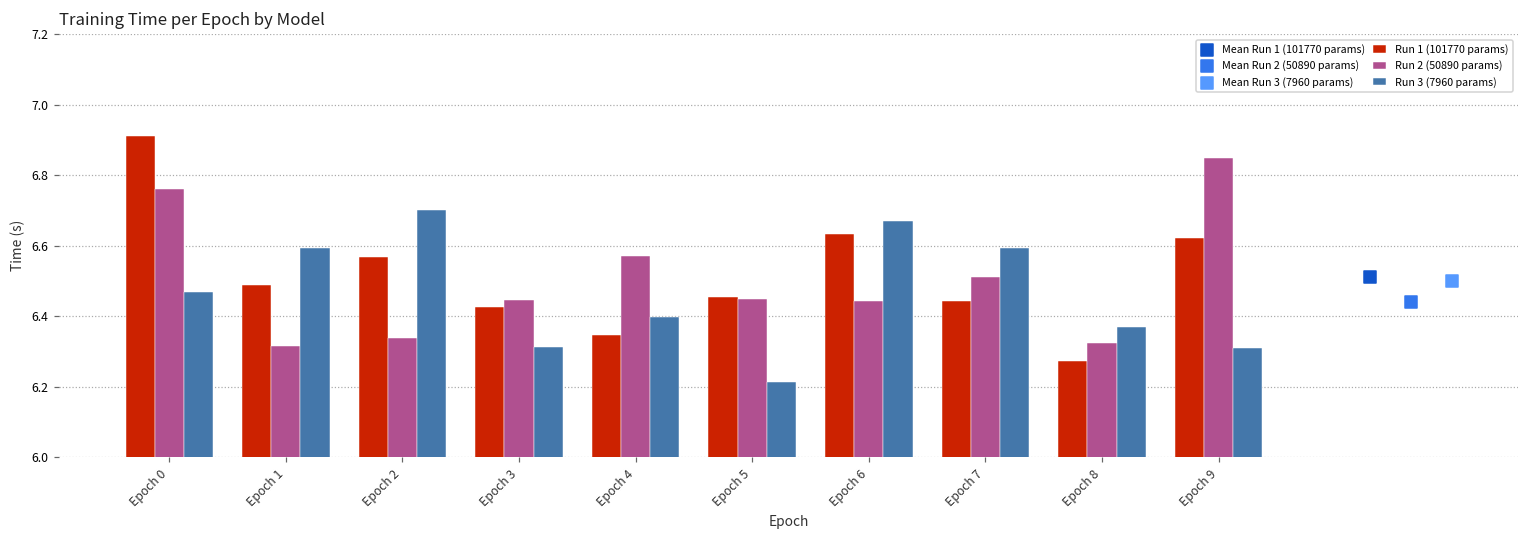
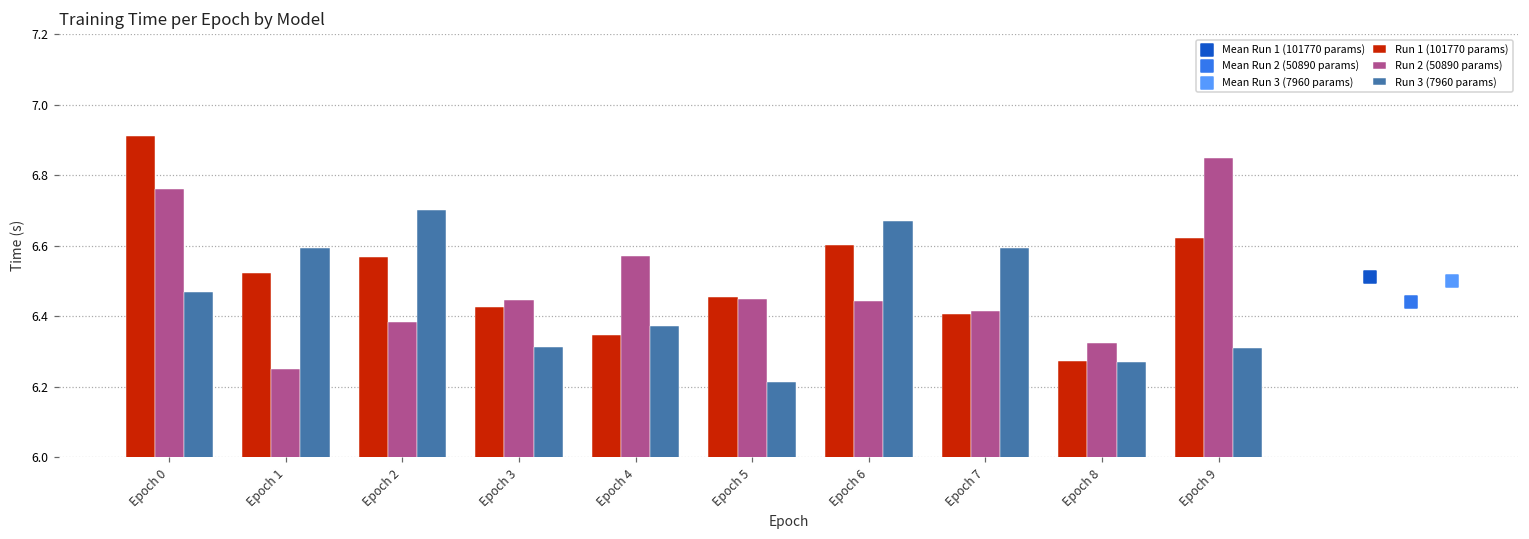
  {
    "Run 1 (101770 params)": {
      "Epoch 0": 6.91,
-     "Epoch 1": 6.49,
+     "Epoch 1": 6.52,
      "Epoch 2": 6.57,
      "Epoch 3": 6.43,
      "Epoch 4": 6.35,
      "Epoch 5": 6.46,
-     "Epoch 6": 6.63,
-     "Epoch 7": 6.44,
+     "Epoch 6": 6.60,
+     "Epoch 7": 6.41,
      "Epoch 8": 6.27,
      "Epoch 9": 6.62
    },
    "Run 2 (50890 params)": {
      "Epoch 0": 6.76,
-     "Epoch 1": 6.31,
-     "Epoch 2": 6.34,
+     "Epoch 1": 6.25,
+     "Epoch 2": 6.38,
      "Epoch 3": 6.45,
      "Epoch 4": 6.57,
      "Epoch 5": 6.45,
      "Epoch 6": 6.44,
-     "Epoch 7": 6.51,
+     "Epoch 7": 6.42,
      "Epoch 8": 6.32,
      "Epoch 9": 6.85
    },
    "Run 3 (7960 params)": {
      "Epoch 0": 6.47,
      "Epoch 1": 6.59,
      "Epoch 2": 6.70,
      "Epoch 3": 6.31,
-     "Epoch 4": 6.40,
+     "Epoch 4": 6.37,
      "Epoch 5": 6.21,
      "Epoch 6": 6.67,
      "Epoch 7": 6.59,
-     "Epoch 8": 6.37,
+     "Epoch 8": 6.27,
      "Epoch 9": 6.31
    }
  }
